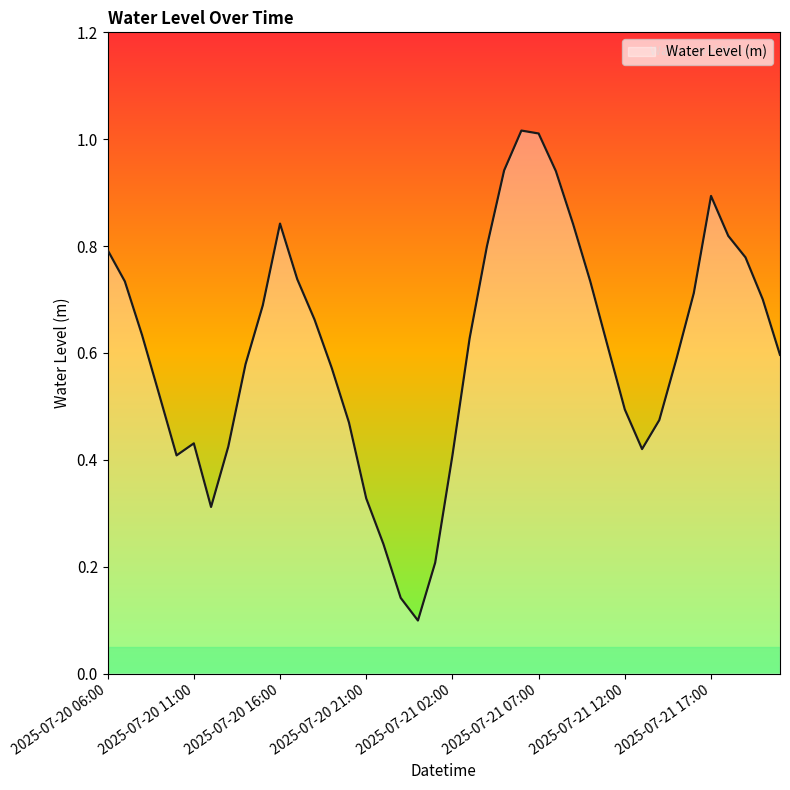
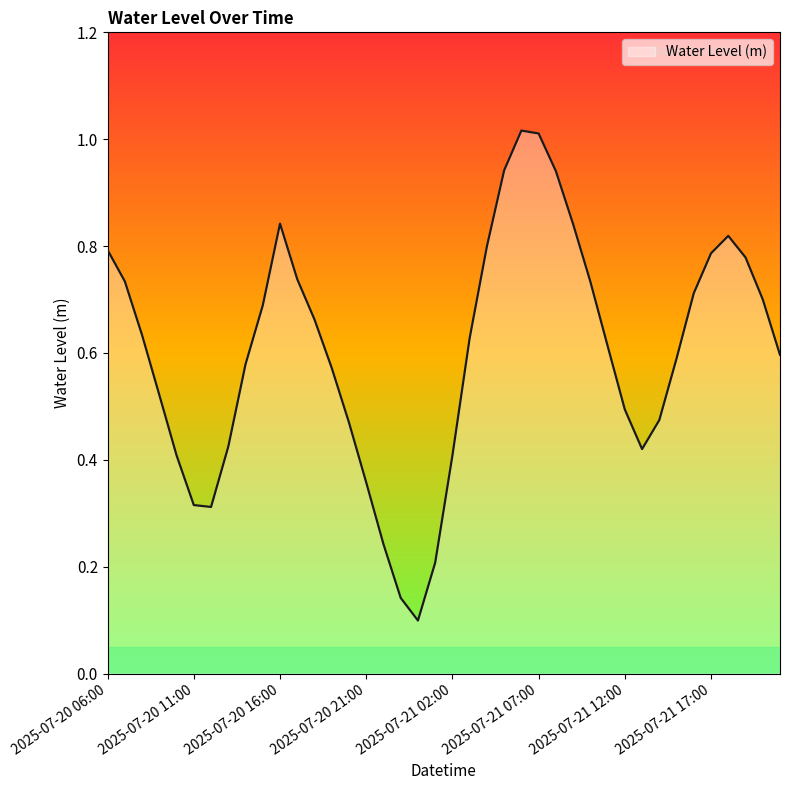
  {
    "2025-07-20 06:00": 0.79,
-   "2025-07-20 11:00": 0.43,
+   "2025-07-20 11:00": 0.32,
    "2025-07-20 16:00": 0.84,
-   "2025-07-20 21:00": 0.33,
+   "2025-07-20 21:00": 0.36,
    "2025-07-21 02:00": 0.41,
    "2025-07-21 07:00": 1.01,
    "2025-07-21 12:00": 0.49,
-   "2025-07-21 17:00": 0.89
+   "2025-07-21 17:00": 0.79
  }
